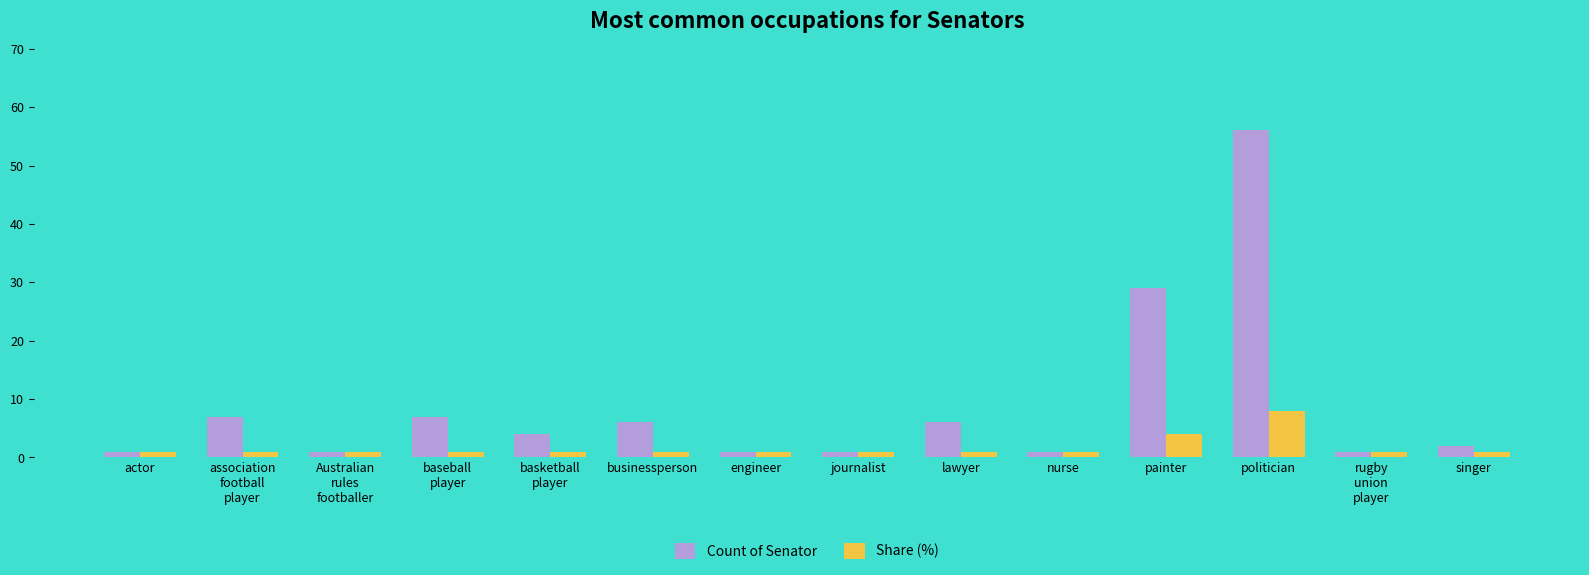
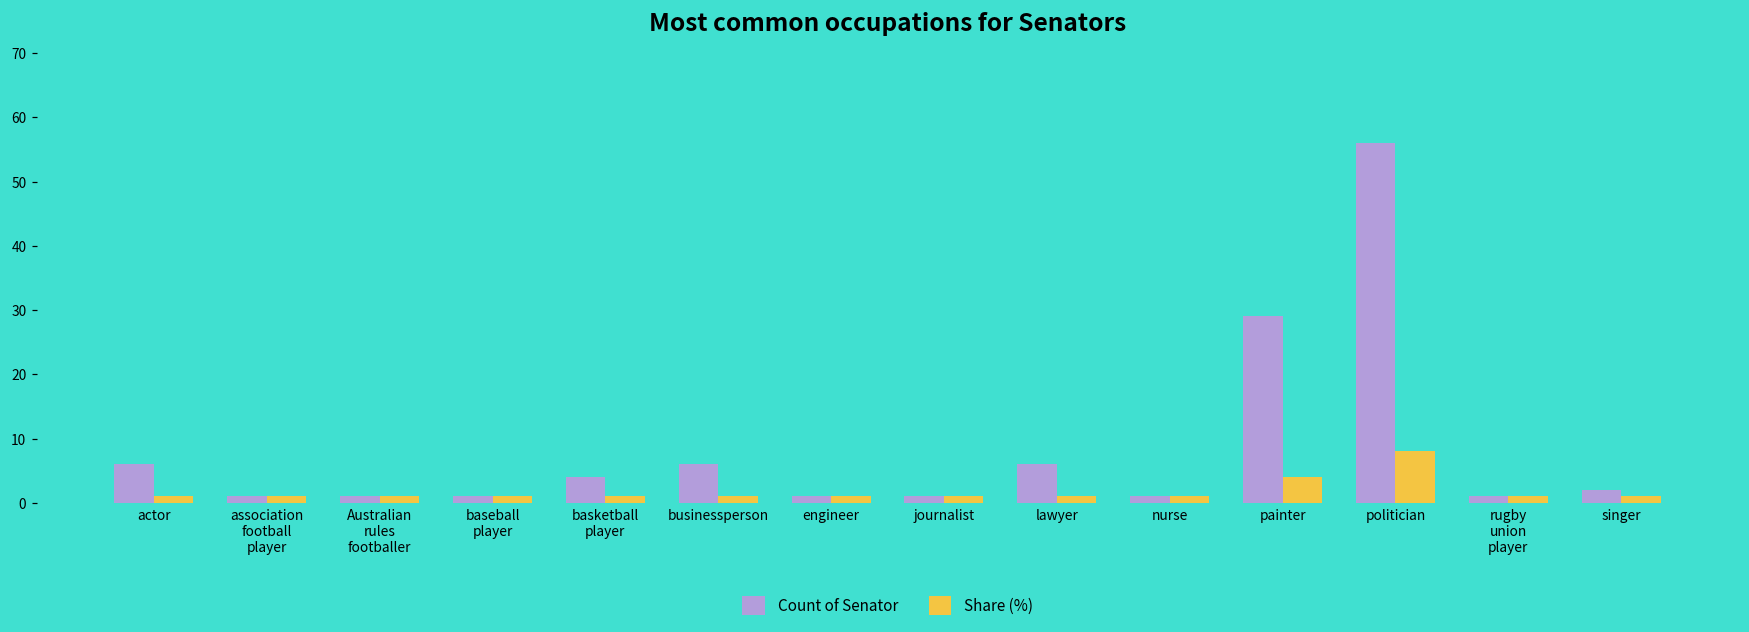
  {
    "Count of Senator": {
-     "actor": 1,
-     "association football player": 7,
+     "actor": 6,
+     "association football player": 1,
      "Australian rules footballer": 1,
-     "baseball player": 7,
+     "baseball player": 1,
      "basketball player": 4,
      "businessperson": 6,
      "engineer": 1,
      "journalist": 1,
      "lawyer": 6,
      "nurse": 1,
      "painter": 29,
      "politician": 56,
      "rugby union player": 1,
      "singer": 2
    },
    "Share (%)": {
      "actor": 1,
      "association football player": 1,
      "Australian rules footballer": 1,
      "baseball player": 1,
      "basketball player": 1,
      "businessperson": 1,
      "engineer": 1,
      "journalist": 1,
      "lawyer": 1,
      "nurse": 1,
      "painter": 4,
      "politician": 8,
      "rugby union player": 1,
      "singer": 1
    }
  }
